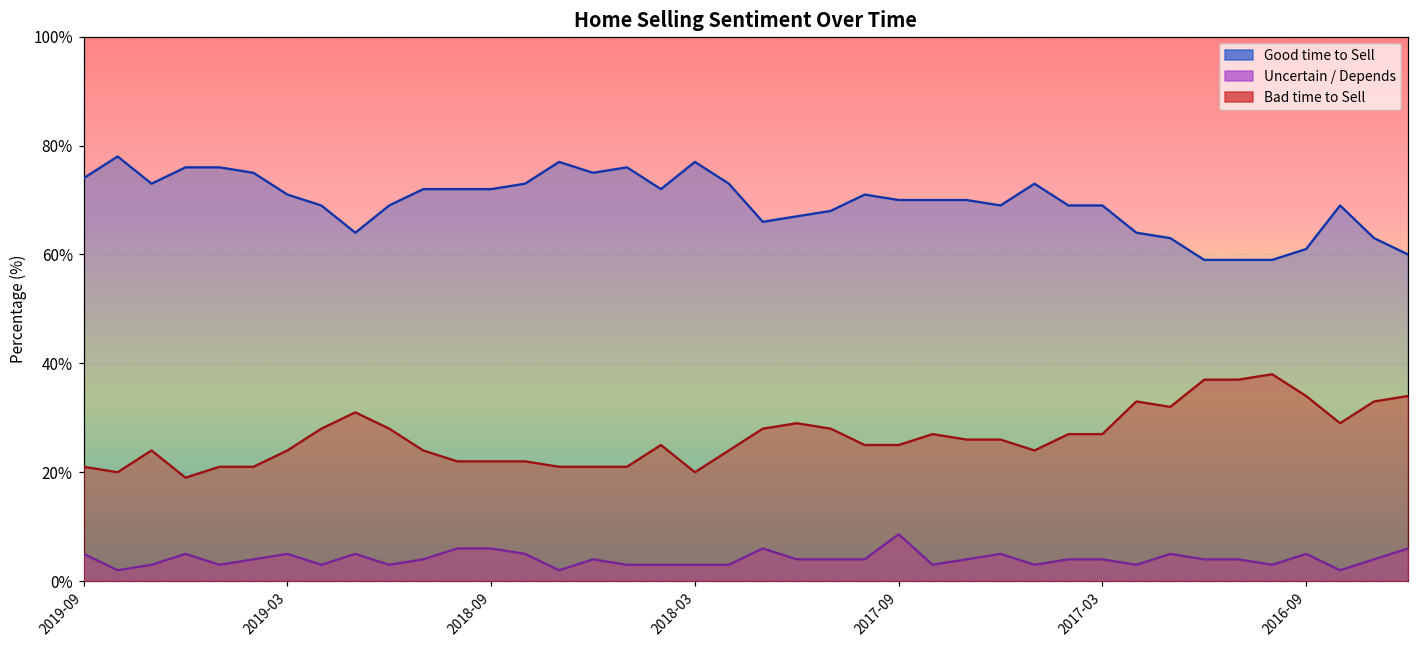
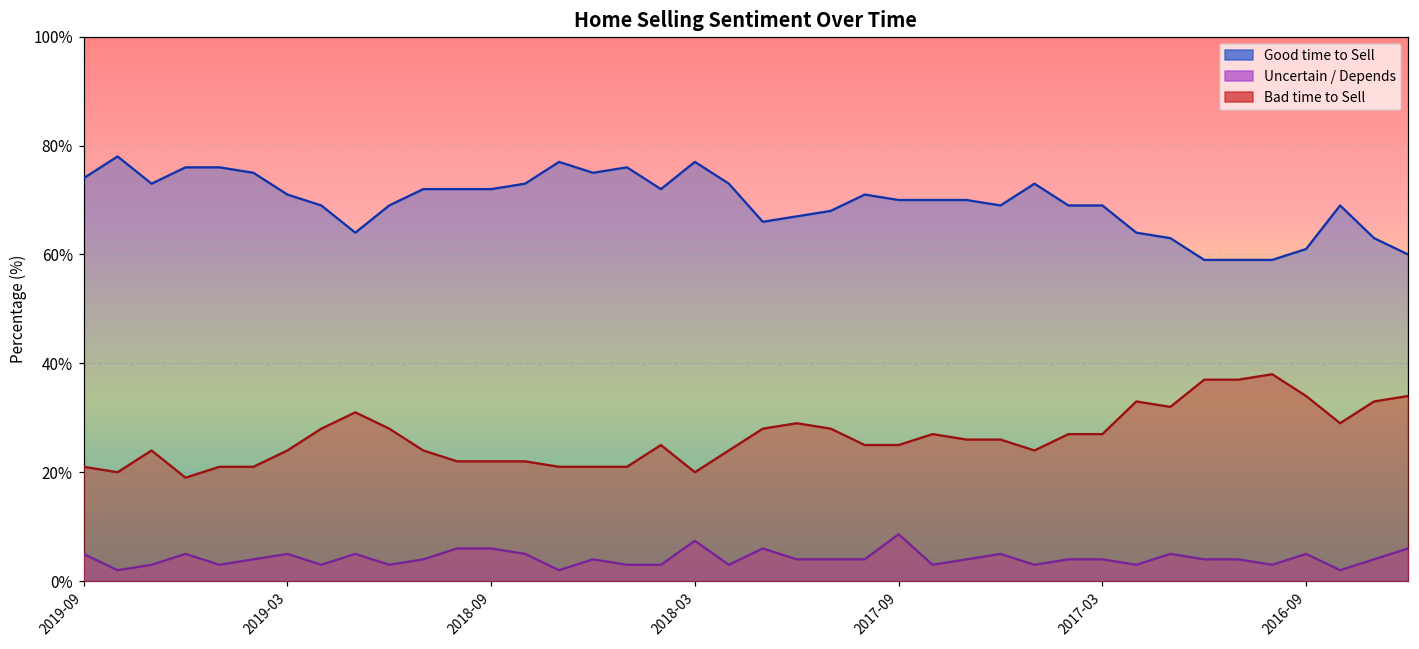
  {
    "Good time to Sell": {
      "2019-09": "74%",
      "2019-03": "71%",
      "2018-09": "72%",
      "2018-03": "77%",
      "2017-09": "70%",
      "2017-03": "69%",
      "2016-09": "61%"
    },
    "Uncertain / Depends": {
      "2019-09": "5%",
      "2019-03": "5%",
      "2018-09": "6%",
-     "2018-03": "3%",
+     "2018-03": "7%",
      "2017-09": "9%",
      "2017-03": "4%",
      "2016-09": "5%"
    },
    "Bad time to Sell": {
      "2019-09": "21%",
      "2019-03": "24%",
      "2018-09": "22%",
      "2018-03": "20%",
      "2017-09": "25%",
      "2017-03": "27%",
      "2016-09": "34%"
    }
  }
